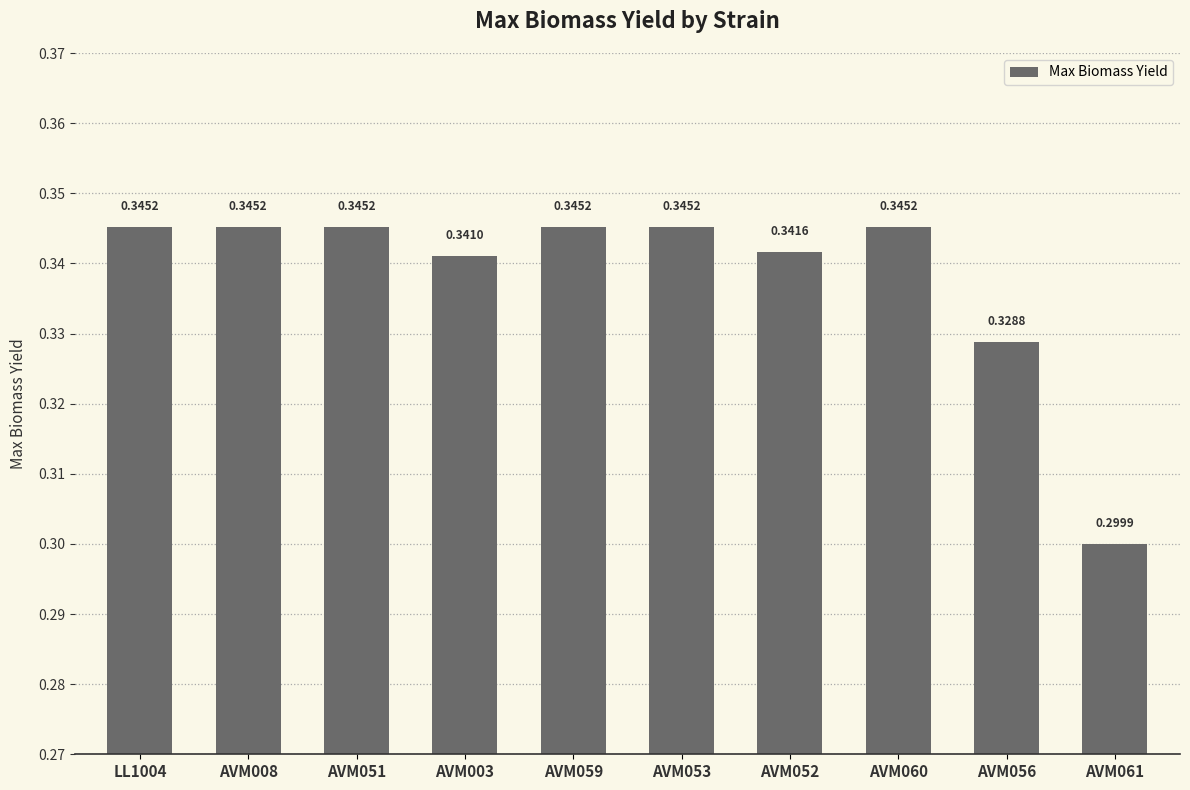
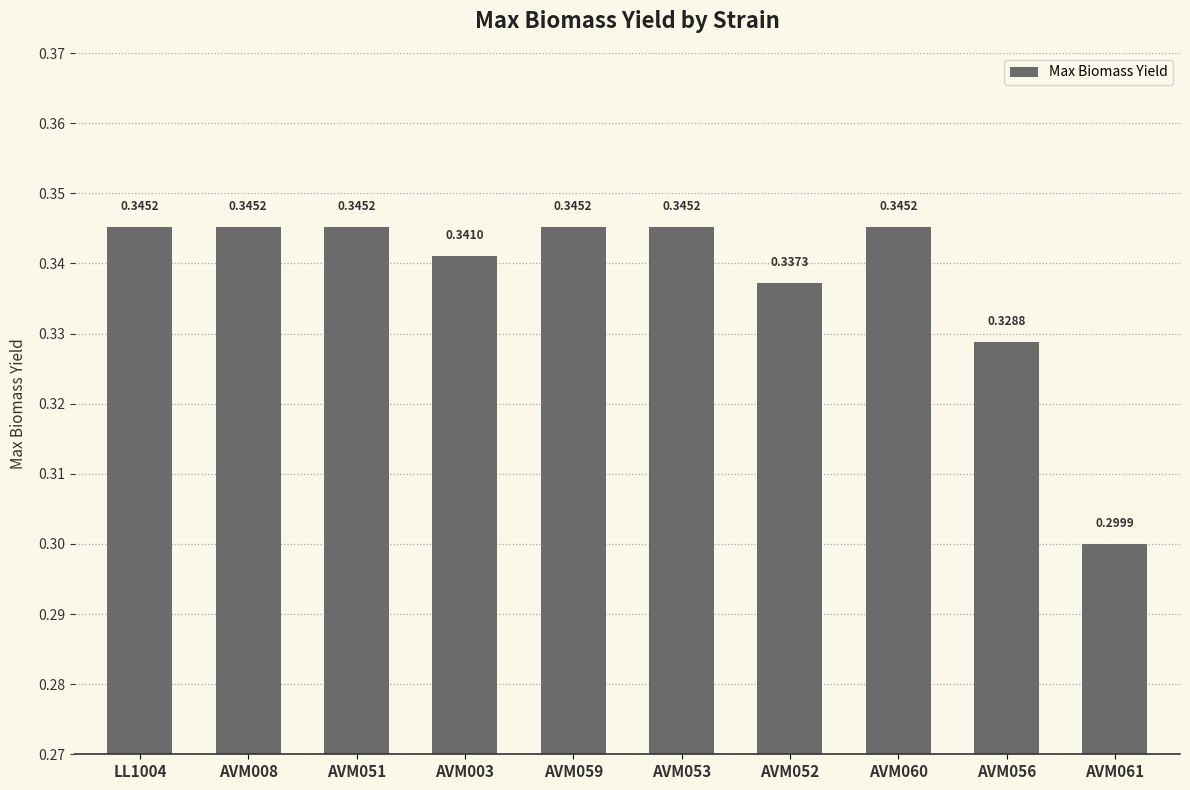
  {
    "LL1004": 0.3452,
    "AVM008": 0.3452,
    "AVM051": 0.3452,
    "AVM003": 0.3410,
    "AVM059": 0.3452,
    "AVM053": 0.3452,
-   "AVM052": 0.3416,
+   "AVM052": 0.3373,
    "AVM060": 0.3452,
    "AVM056": 0.3288,
    "AVM061": 0.2999
  }
